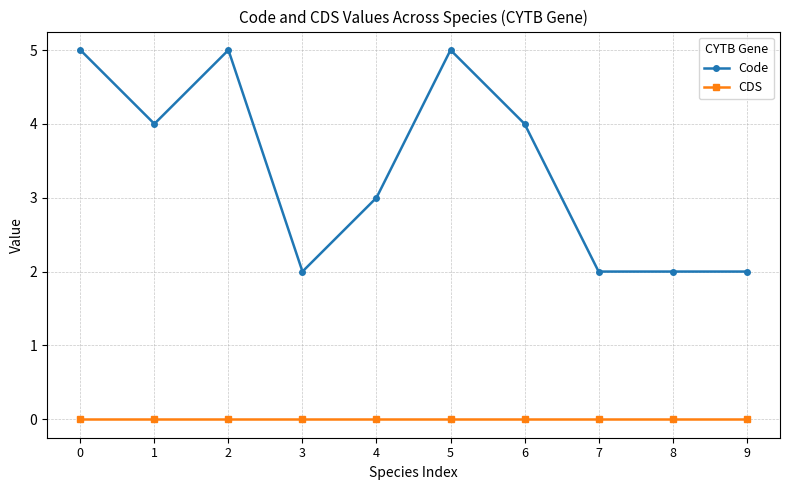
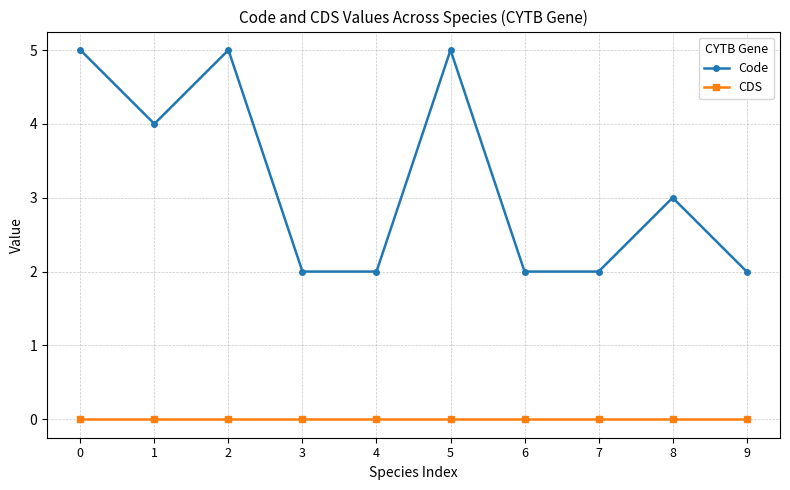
  {
    "Code": {
      "0": 5,
      "1": 4,
      "2": 5,
      "3": 2,
-     "4": 3,
+     "4": 2,
      "5": 5,
-     "6": 4,
+     "6": 2,
      "7": 2,
-     "8": 2,
+     "8": 3,
      "9": 2
    },
    "CDS": {
      "0": 0,
      "1": 0,
      "2": 0,
      "3": 0,
      "4": 0,
      "5": 0,
      "6": 0,
      "7": 0,
      "8": 0,
      "9": 0
    }
  }
